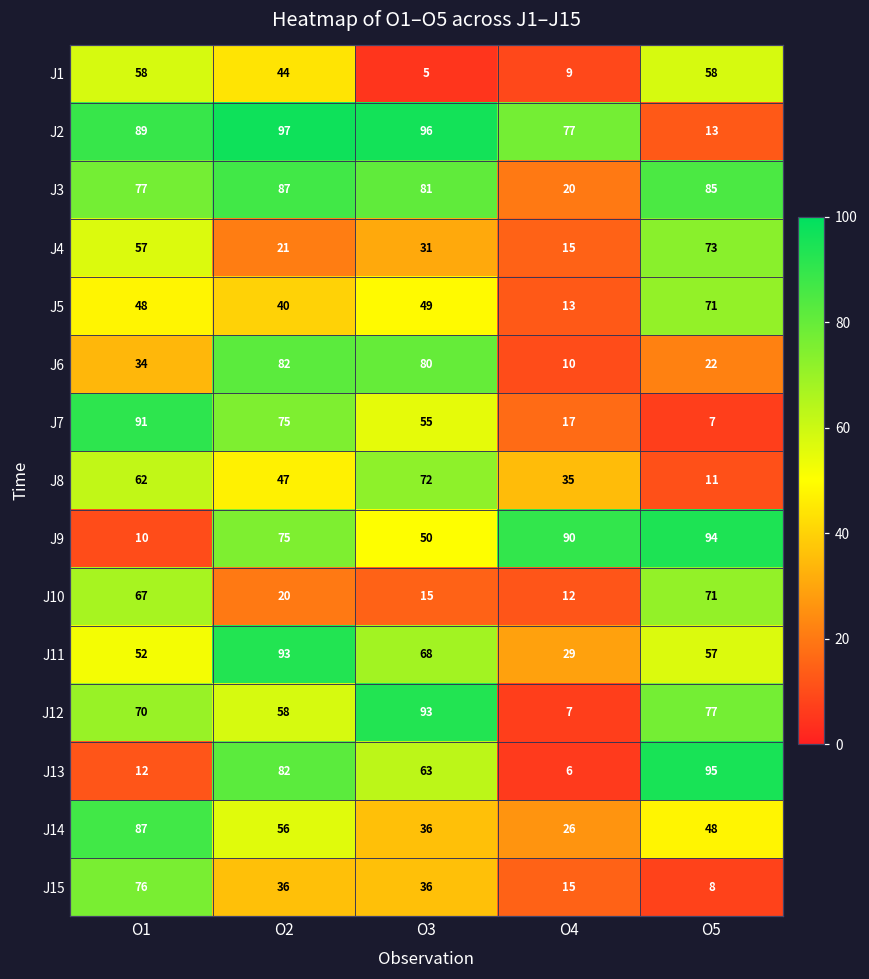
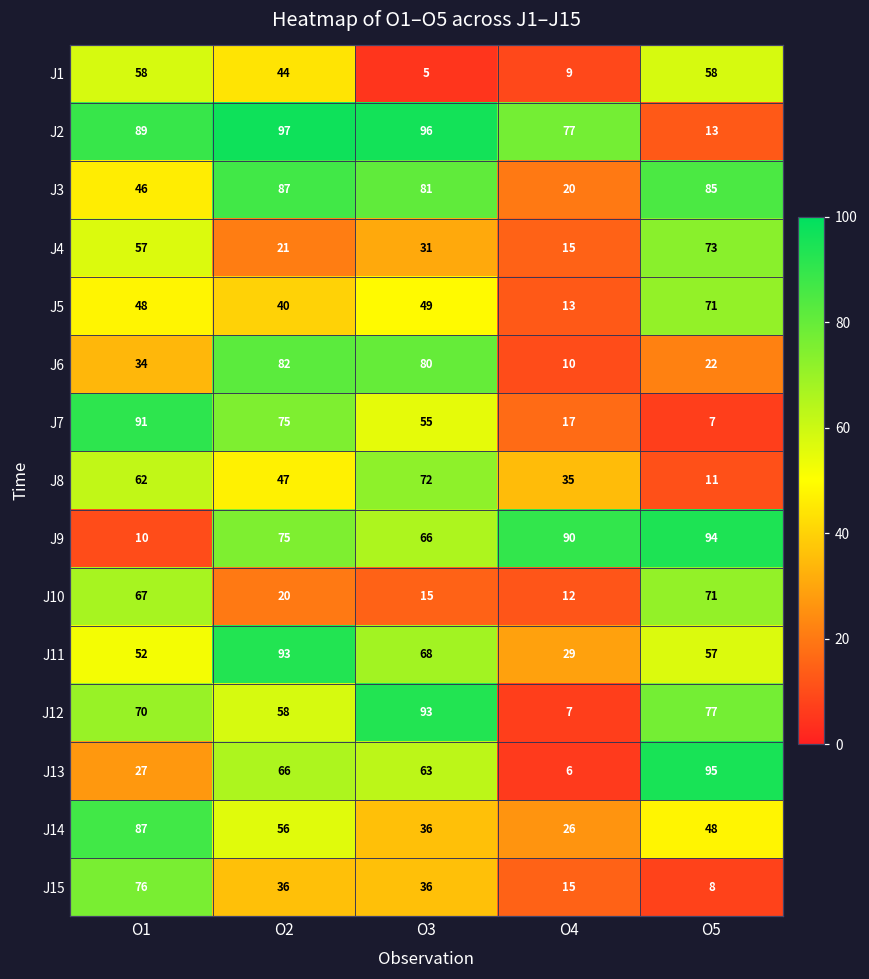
  {
    "J1": {
      "O1": 58,
      "O2": 44,
      "O3": 5,
      "O4": 9,
      "O5": 58
    },
    "J2": {
      "O1": 89,
      "O2": 97,
      "O3": 96,
      "O4": 77,
      "O5": 13
    },
    "J3": {
-     "O1": 77,
+     "O1": 46,
      "O2": 87,
      "O3": 81,
      "O4": 20,
      "O5": 85
    },
    "J4": {
      "O1": 57,
      "O2": 21,
      "O3": 31,
      "O4": 15,
      "O5": 73
    },
    "J5": {
      "O1": 48,
      "O2": 40,
      "O3": 49,
      "O4": 13,
      "O5": 71
    },
    "J6": {
      "O1": 34,
      "O2": 82,
      "O3": 80,
      "O4": 10,
      "O5": 22
    },
    "J7": {
      "O1": 91,
      "O2": 75,
      "O3": 55,
      "O4": 17,
      "O5": 7
    },
    "J8": {
      "O1": 62,
      "O2": 47,
      "O3": 72,
      "O4": 35,
      "O5": 11
    },
    "J9": {
      "O1": 10,
      "O2": 75,
-     "O3": 50,
+     "O3": 66,
      "O4": 90,
      "O5": 94
    },
    "J10": {
      "O1": 67,
      "O2": 20,
      "O3": 15,
      "O4": 12,
      "O5": 71
    },
    "J11": {
      "O1": 52,
      "O2": 93,
      "O3": 68,
      "O4": 29,
      "O5": 57
    },
    "J12": {
      "O1": 70,
      "O2": 58,
      "O3": 93,
      "O4": 7,
      "O5": 77
    },
    "J13": {
-     "O1": 12,
-     "O2": 82,
+     "O1": 27,
+     "O2": 66,
      "O3": 63,
      "O4": 6,
      "O5": 95
    },
    "J14": {
      "O1": 87,
      "O2": 56,
      "O3": 36,
      "O4": 26,
      "O5": 48
    },
    "J15": {
      "O1": 76,
      "O2": 36,
      "O3": 36,
      "O4": 15,
      "O5": 8
    }
  }
